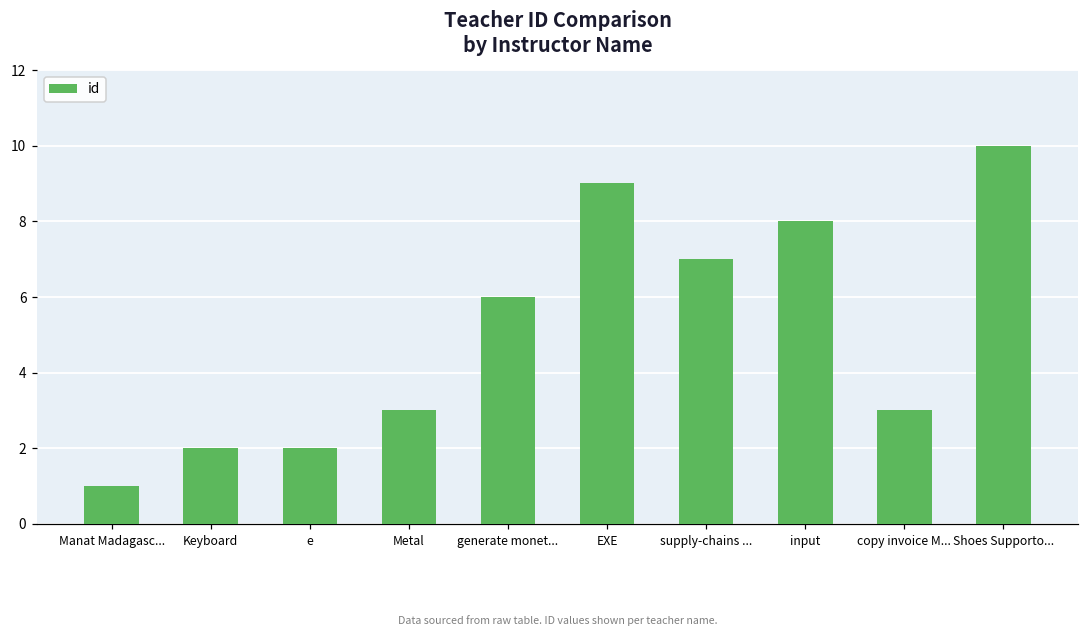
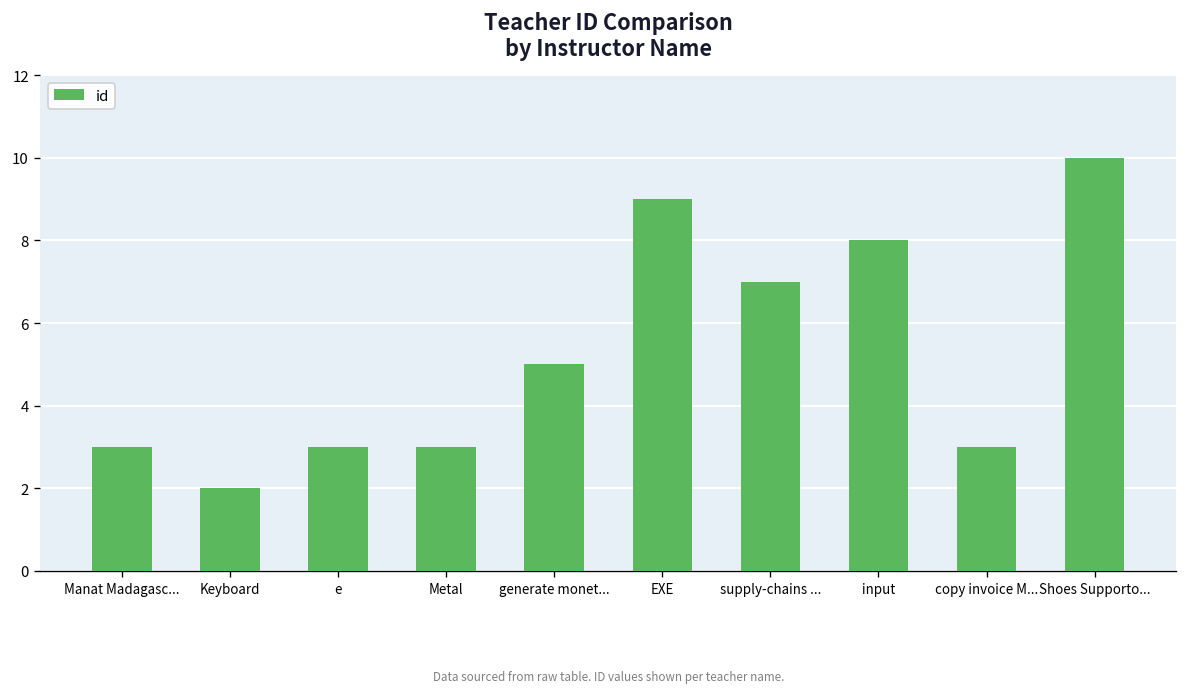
  {
-   "Manat Madagasc...": 1,
+   "Manat Madagasc...": 3,
    "Keyboard": 2,
-   "e": 2,
+   "e": 3,
    "Metal": 3,
-   "generate monet...": 6,
+   "generate monet...": 5,
    "EXE": 9,
    "supply-chains ...": 7,
    "input": 8,
    "copy invoice M...": 3,
    "Shoes Supporto...": 10
  }
